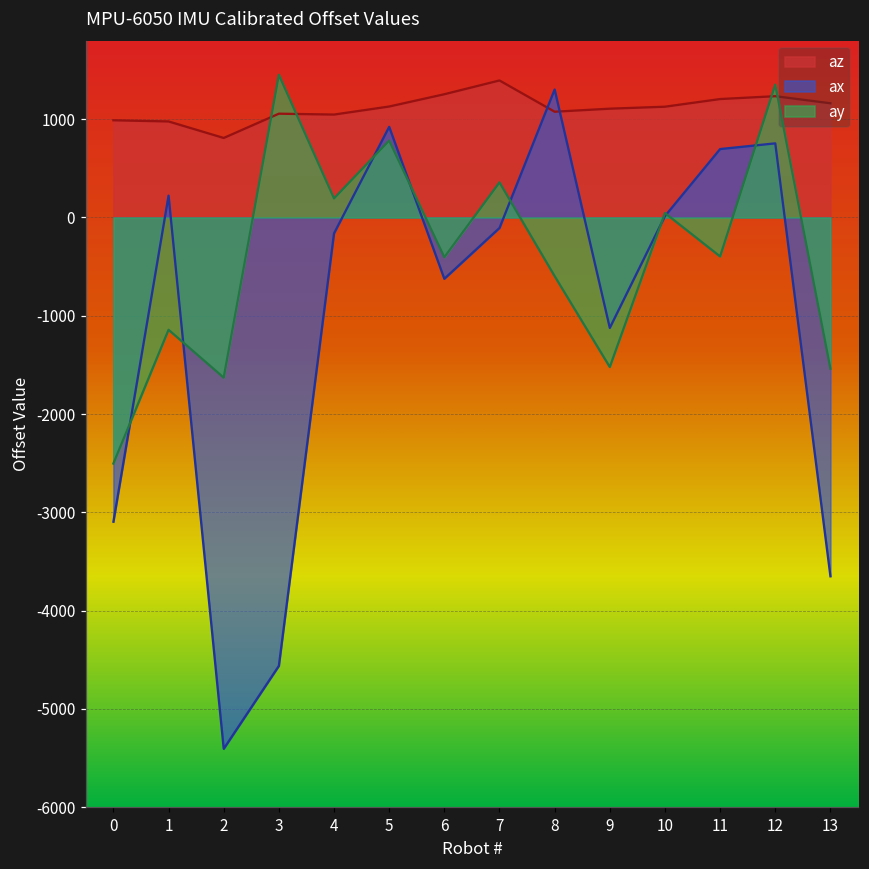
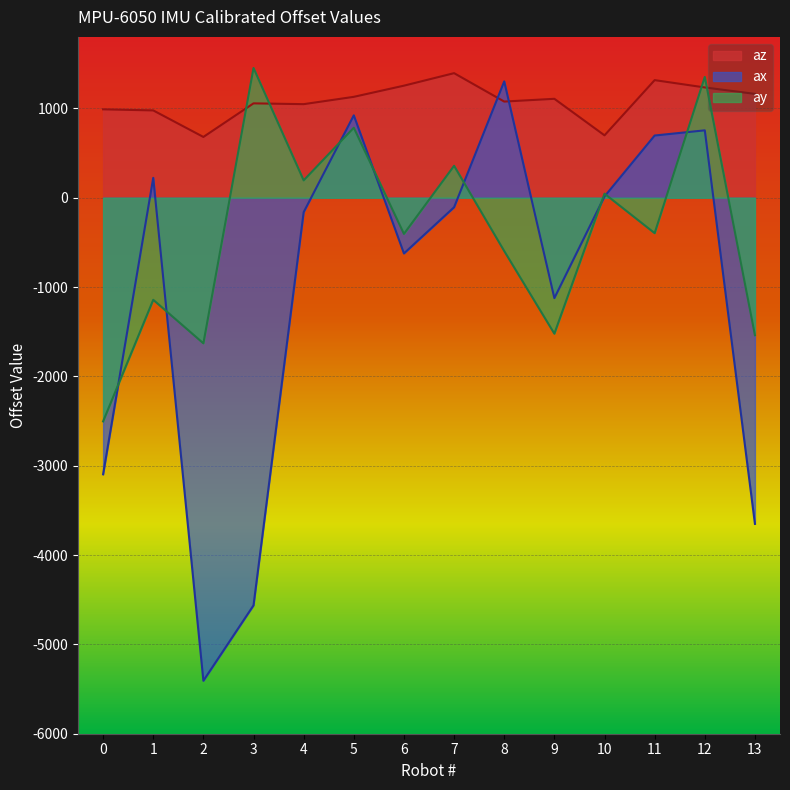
  {
    "az": {
      "0": 1000,
      "1": 1000,
-     "2": 800,
+     "2": 700,
      "3": 1100,
      "4": 1000,
      "5": 1100,
      "6": 1300,
      "7": 1400,
      "8": 1100,
      "9": 1100,
-     "10": 1100,
-     "11": 1200,
+     "10": 700,
+     "11": 1300,
      "12": 1200
    }
  }
